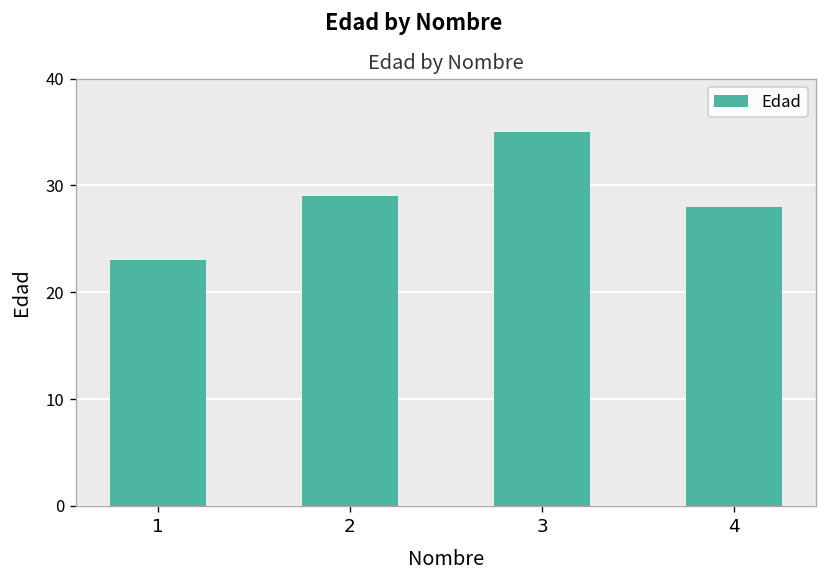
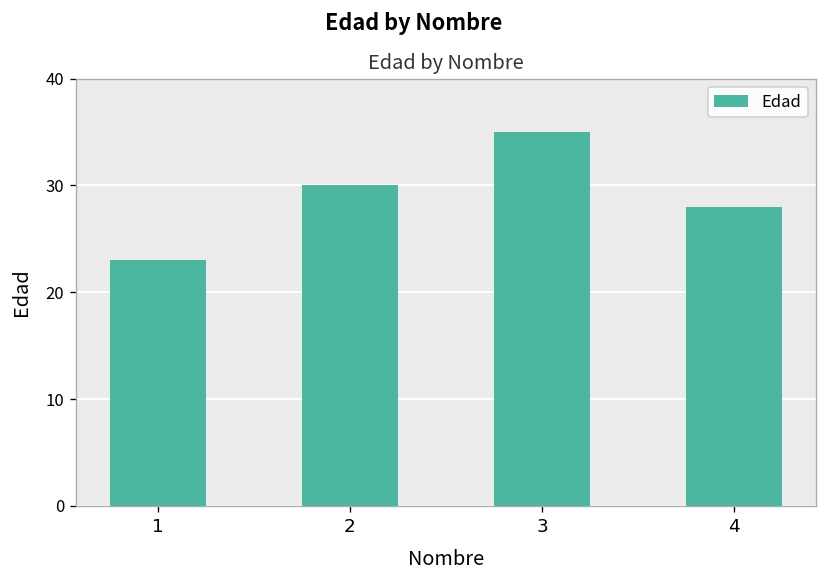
  {
    "1": 23,
-   "2": 29,
+   "2": 30,
    "3": 35,
    "4": 28
  }
